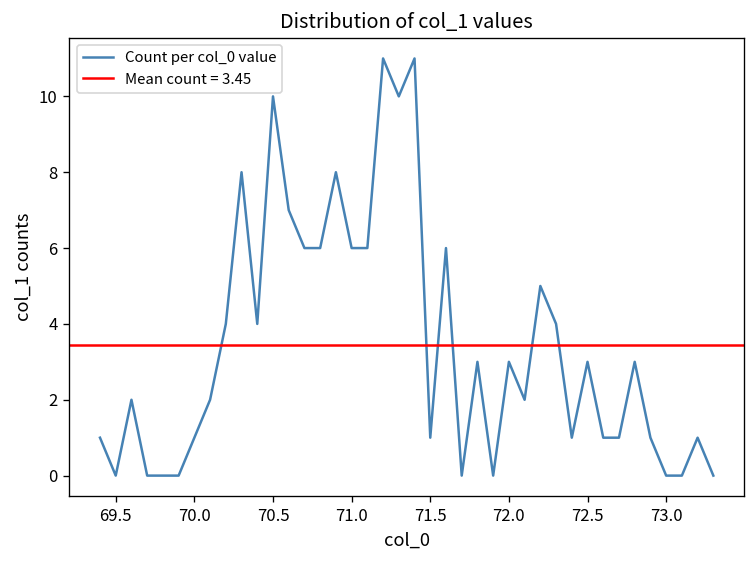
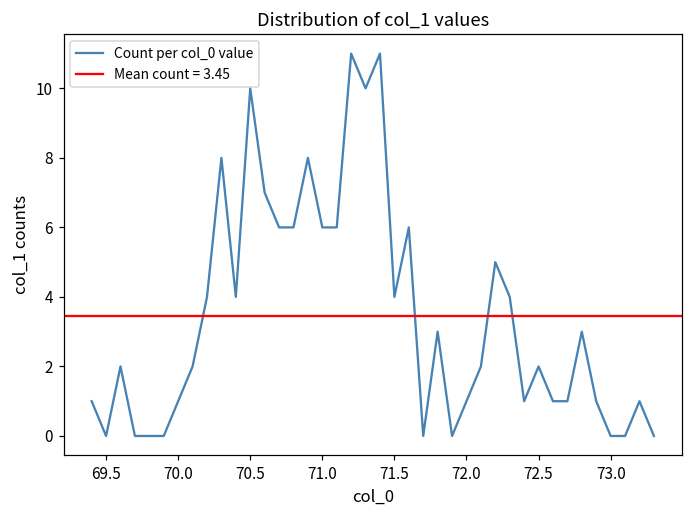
  {
    "69.5": 0,
    "70.0": 1,
    "70.5": 10,
    "71.0": 6,
-   "71.5": 1,
-   "72.0": 3,
-   "72.5": 3,
+   "71.5": 4,
+   "72.0": 1,
+   "72.5": 2,
    "73.0": 0
  }
